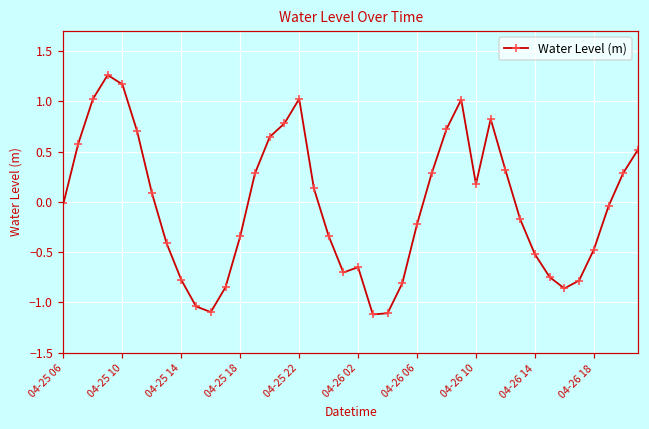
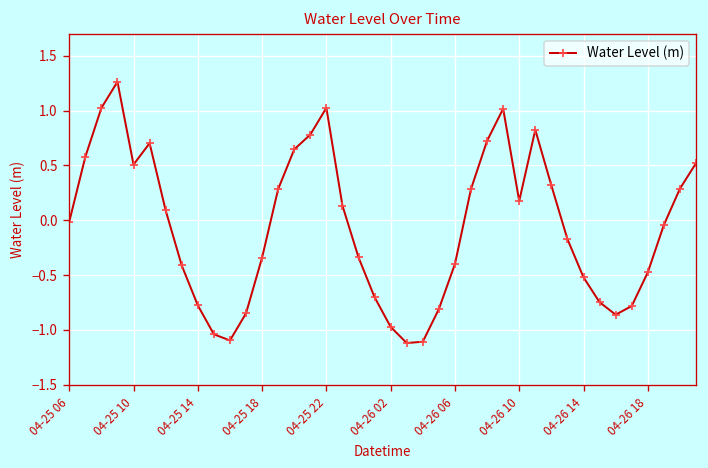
  {
    "04-25 06": 0.0,
-   "04-25 10": 1.2,
+   "04-25 10": 0.5,
    "04-25 14": -0.8,
    "04-25 18": -0.3,
    "04-25 22": 1.0,
-   "04-26 02": -0.7,
-   "04-26 06": -0.2,
+   "04-26 02": -1.0,
+   "04-26 06": -0.4,
    "04-26 10": 0.2,
    "04-26 14": -0.5,
    "04-26 18": -0.5
  }
